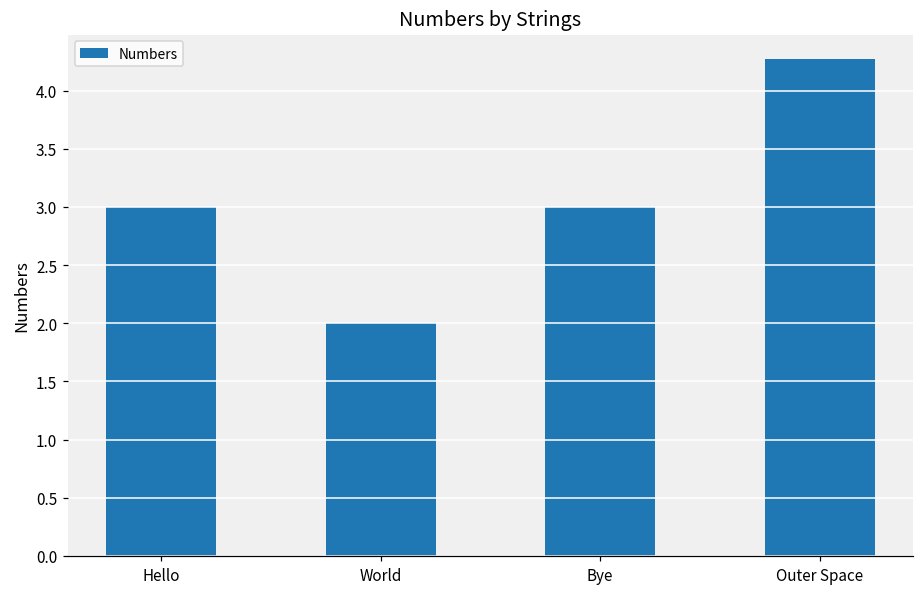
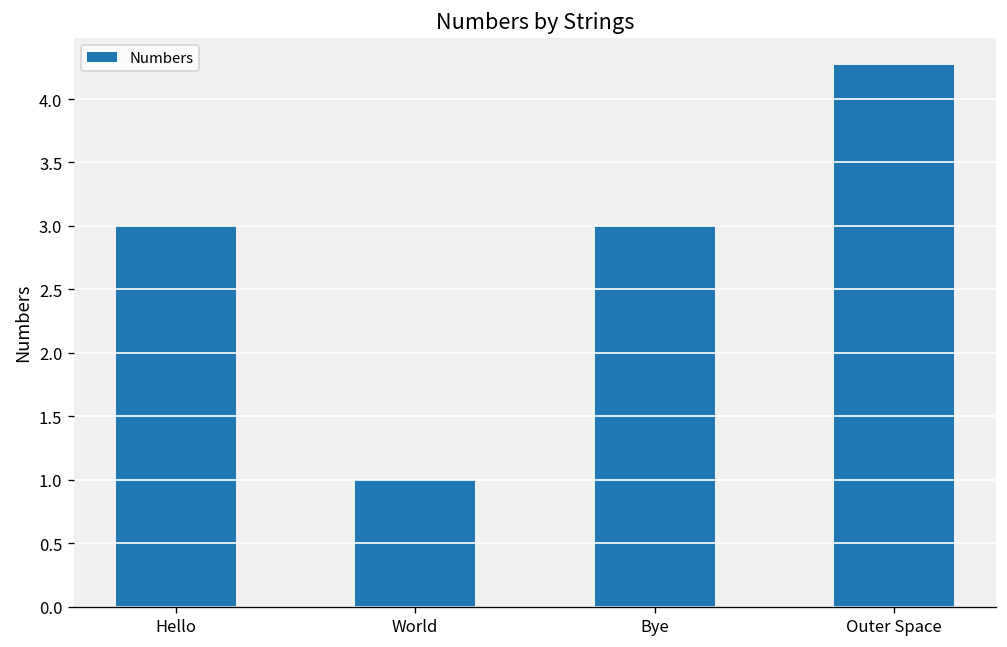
  {
    "Hello": 3,
-   "World": 2,
+   "World": 1,
    "Bye": 3,
    "Outer Space": 4.27
  }
